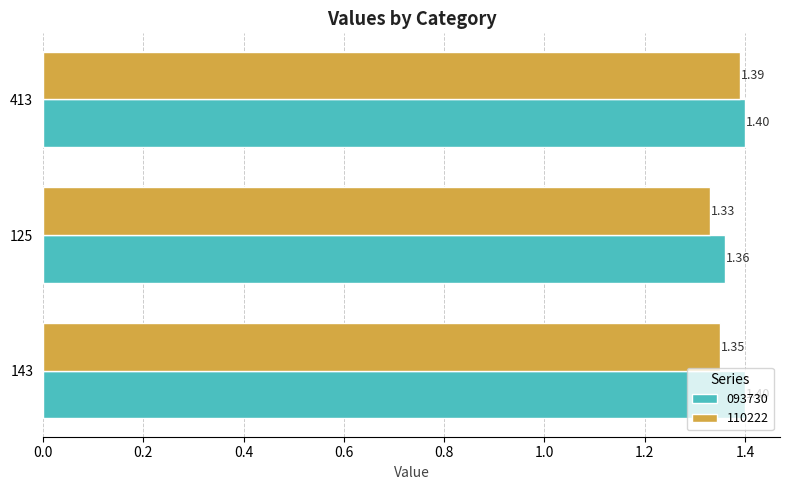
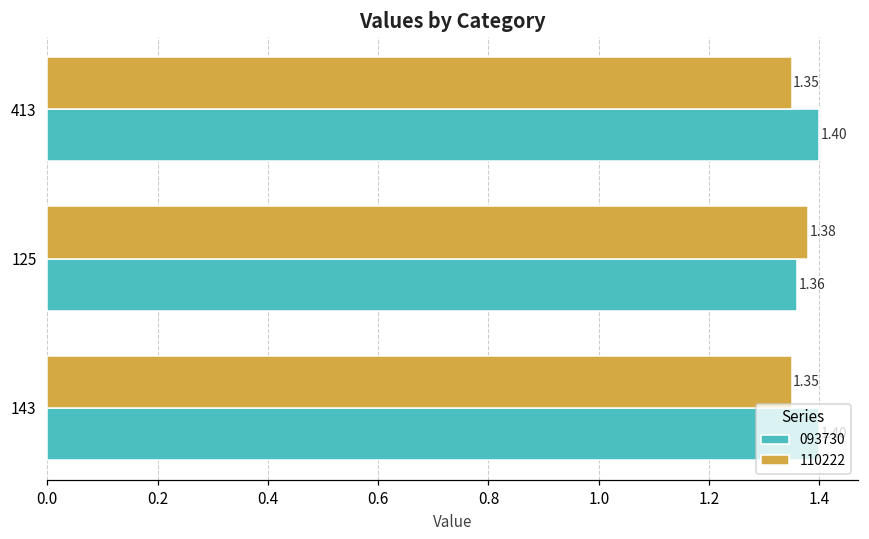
  {
    "093730": {
      "413": 1.40,
      "125": 1.36
    },
    "110222": {
-     "413": 1.39,
-     "125": 1.33,
+     "413": 1.35,
+     "125": 1.38,
      "143": 1.35
    }
  }
